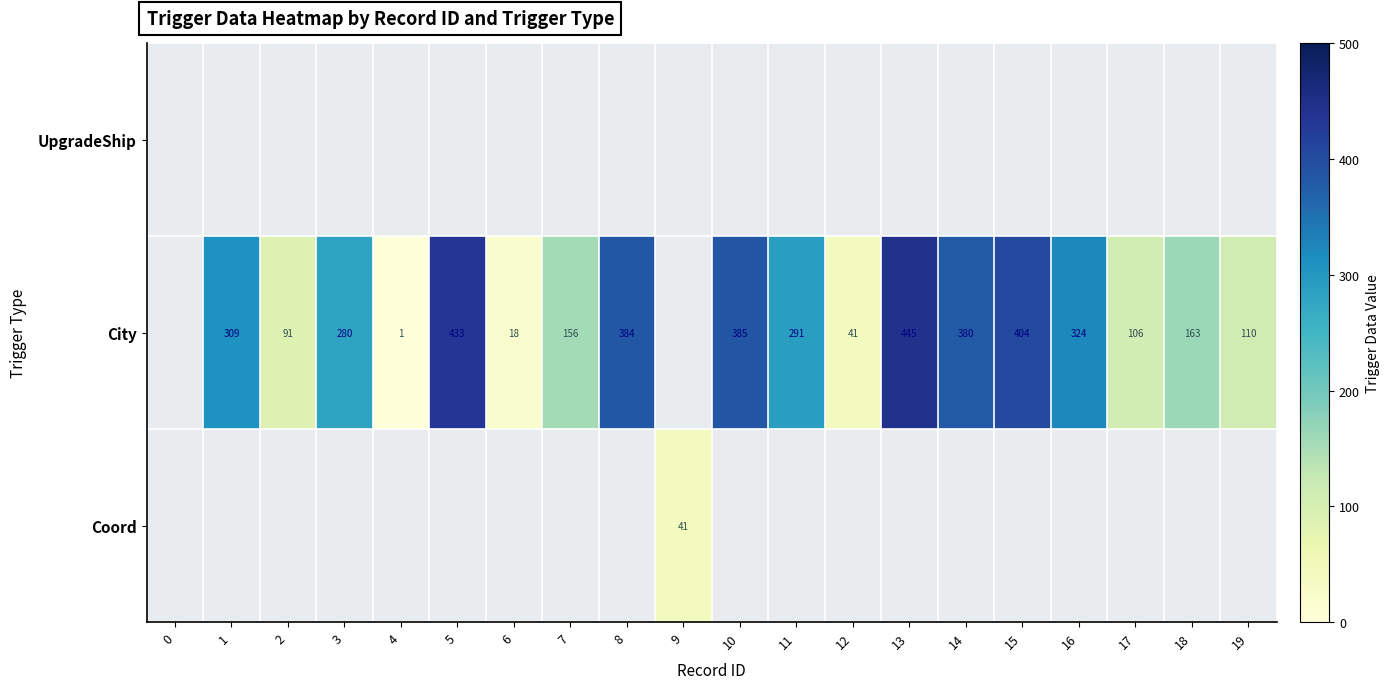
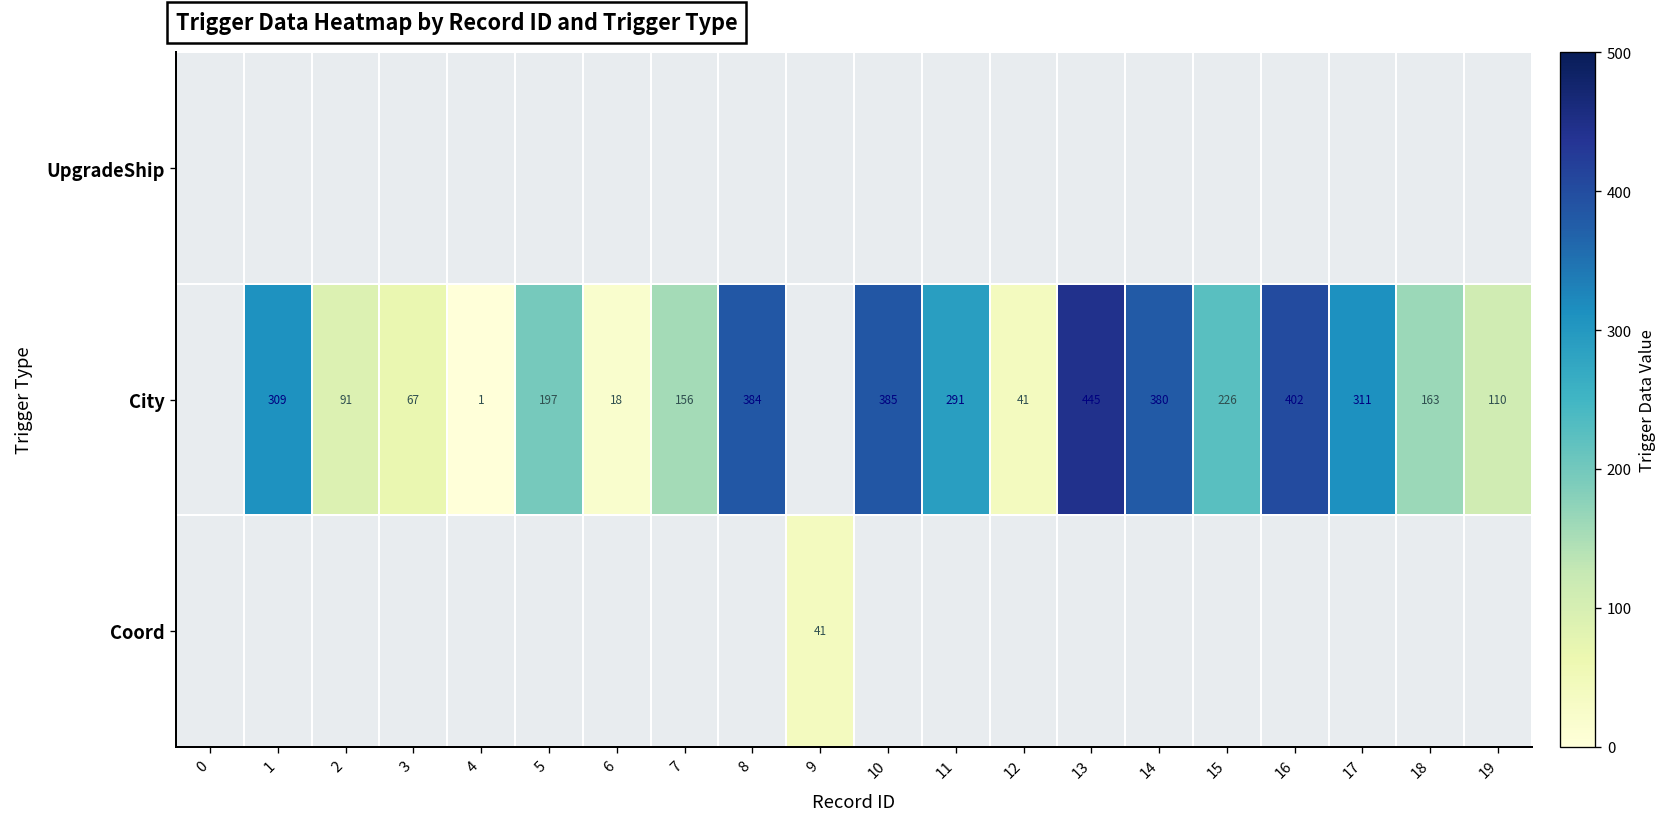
  {
    "City": {
      "1": 309,
      "2": 91,
-     "3": 280,
+     "3": 67,
      "4": 1,
-     "5": 433,
+     "5": 197,
      "6": 18,
      "7": 156,
      "8": 384,
      "10": 385,
      "11": 291,
      "12": 41,
      "13": 445,
      "14": 380,
-     "15": 404,
-     "16": 324,
-     "17": 106,
+     "15": 226,
+     "16": 402,
+     "17": 311,
      "18": 163,
      "19": 110
    },
    "Coord": {
      "9": 41
    }
  }
